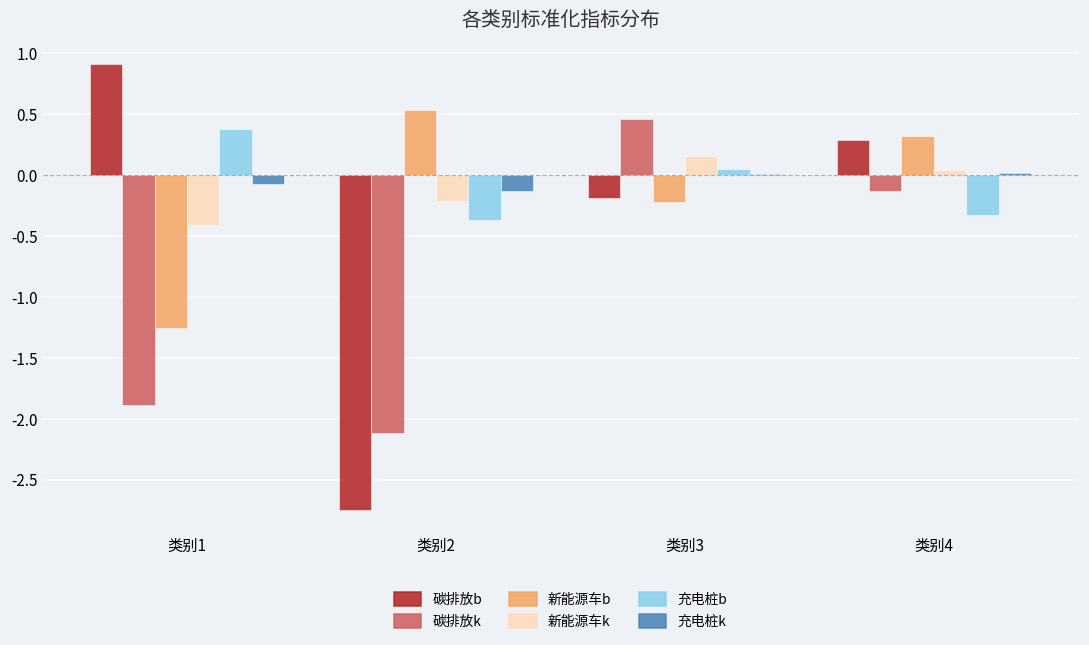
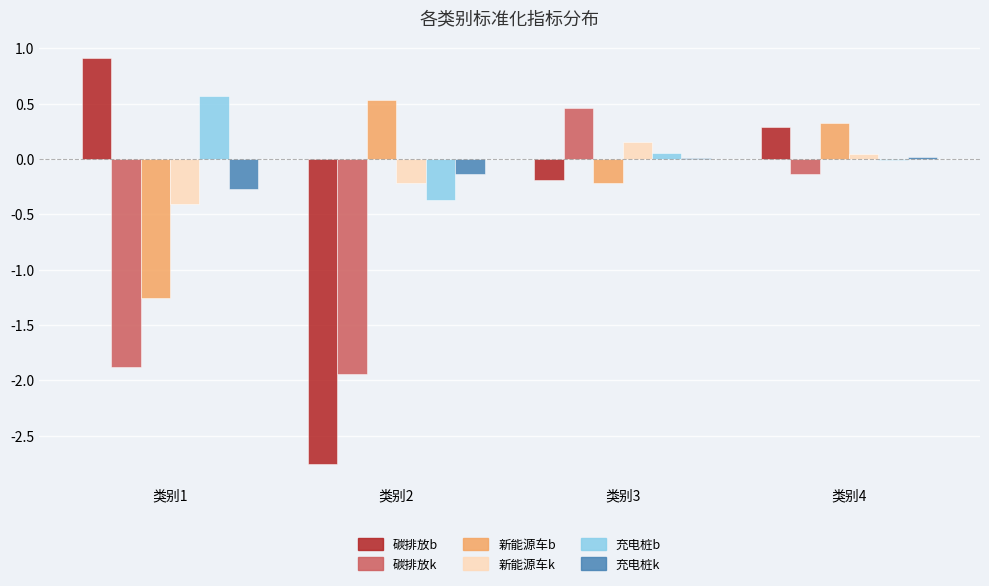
  {
    "碳排放b": {
      "类别1": 0.92,
      "类别2": -2.75,
      "类别3": -0.19,
      "类别4": 0.29
    },
    "碳排放k": {
      "类别1": -1.88,
-     "类别2": -2.11,
+     "类别2": -1.94,
      "类别3": 0.46,
      "类别4": -0.13
    },
    "新能源车b": {
      "类别1": -1.25,
      "类别2": 0.54,
      "类别3": -0.22,
      "类别4": 0.32
    },
    "新能源车k": {
      "类别1": -0.41,
      "类别2": -0.22,
      "类别3": 0.16,
      "类别4": 0.04
    },
    "充电桩b": {
-     "类别1": 0.38,
+     "类别1": 0.57,
      "类别2": -0.37,
      "类别3": 0.05,
-     "类别4": -0.33
+     "类别4": -0.01
    },
    "充电桩k": {
-     "类别1": -0.07,
+     "类别1": -0.28,
      "类别2": -0.13
    }
  }
